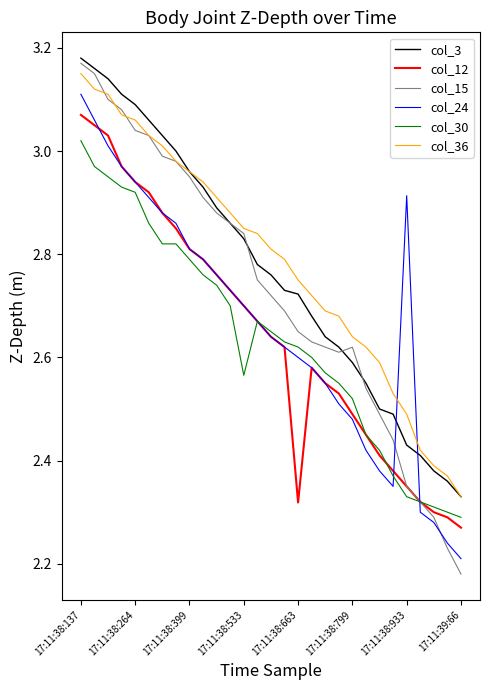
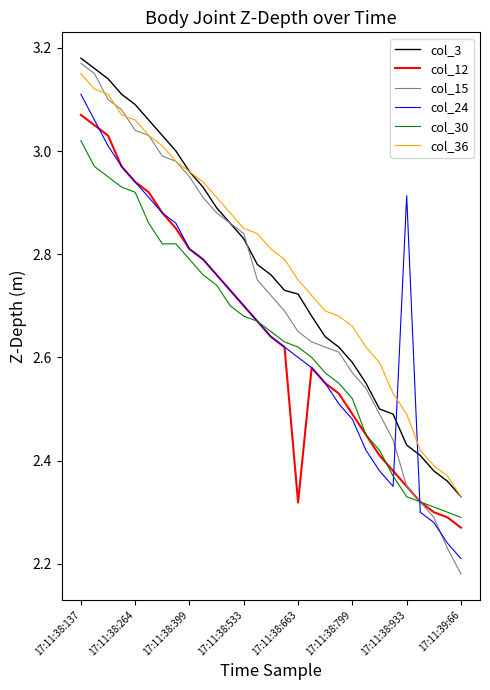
  {
    "col_3": {
      "17:11:38:137": 3.18,
      "17:11:38:264": 3.09,
      "17:11:38:533": 2.83,
      "17:11:38:663": 2.72,
      "17:11:38:799": 2.59,
      "17:11:38:933": 2.43
    },
    "col_12": {
      "17:11:38:137": 3.07,
      "17:11:38:663": 2.32,
      "17:11:38:799": 2.49,
      "17:11:39:66": 2.27
    },
    "col_15": {
      "17:11:38:137": 3.17,
      "17:11:38:264": 3.04,
      "17:11:38:399": 2.95,
      "17:11:38:533": 2.84,
      "17:11:38:663": 2.65,
-     "17:11:38:799": 2.62,
+     "17:11:38:799": 2.57,
      "17:11:39:66": 2.18
    },
    "col_24": {
      "17:11:38:137": 3.11,
      "17:11:38:663": 2.60,
      "17:11:38:799": 2.48,
      "17:11:38:933": 2.91,
      "17:11:39:66": 2.21
    },
    "col_30": {
      "17:11:38:137": 3.02,
      "17:11:38:264": 2.92,
      "17:11:38:399": 2.79,
-     "17:11:38:533": 2.57,
+     "17:11:38:533": 2.68,
      "17:11:38:663": 2.62,
      "17:11:38:799": 2.52,
      "17:11:38:933": 2.33,
      "17:11:39:66": 2.29
    },
    "col_36": {
      "17:11:38:137": 3.15,
      "17:11:38:264": 3.06,
      "17:11:38:533": 2.85,
      "17:11:38:663": 2.75,
-     "17:11:38:799": 2.64,
+     "17:11:38:799": 2.66,
      "17:11:38:933": 2.49
    }
  }
